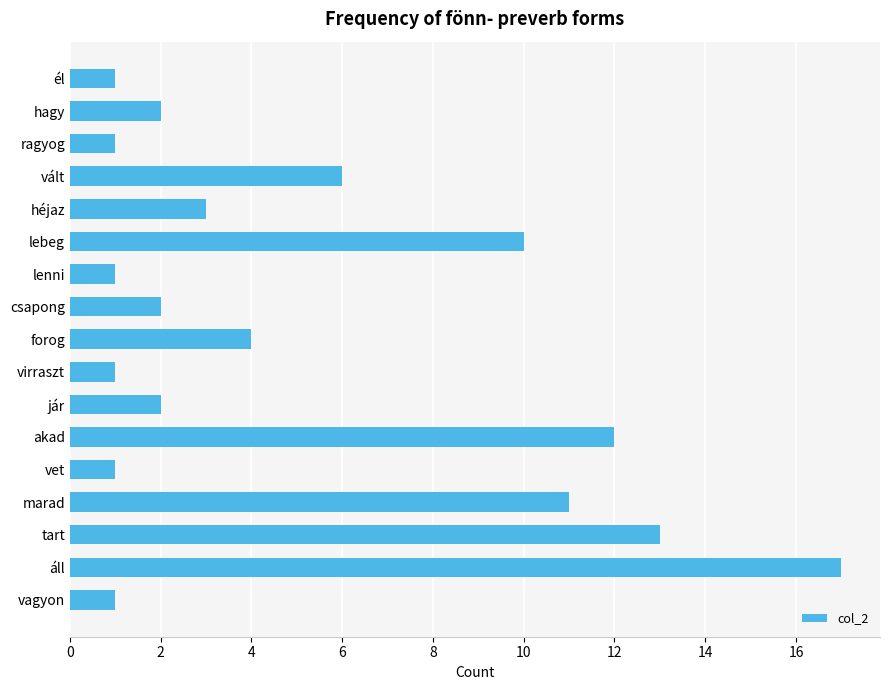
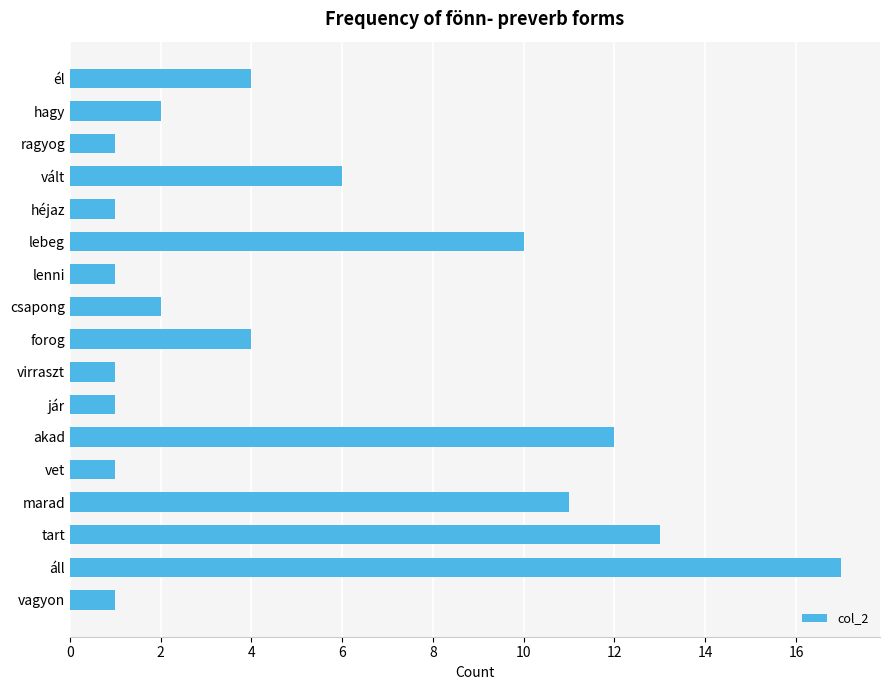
  {
-   "él": 1,
+   "él": 4,
    "hagy": 2,
    "ragyog": 1,
    "vált": 6,
-   "héjaz": 3,
+   "héjaz": 1,
    "lebeg": 10,
    "lenni": 1,
    "csapong": 2,
    "forog": 4,
    "virraszt": 1,
-   "jár": 2,
+   "jár": 1,
    "akad": 12,
    "vet": 1,
    "marad": 11,
    "tart": 13,
    "áll": 17,
    "vagyon": 1
  }
